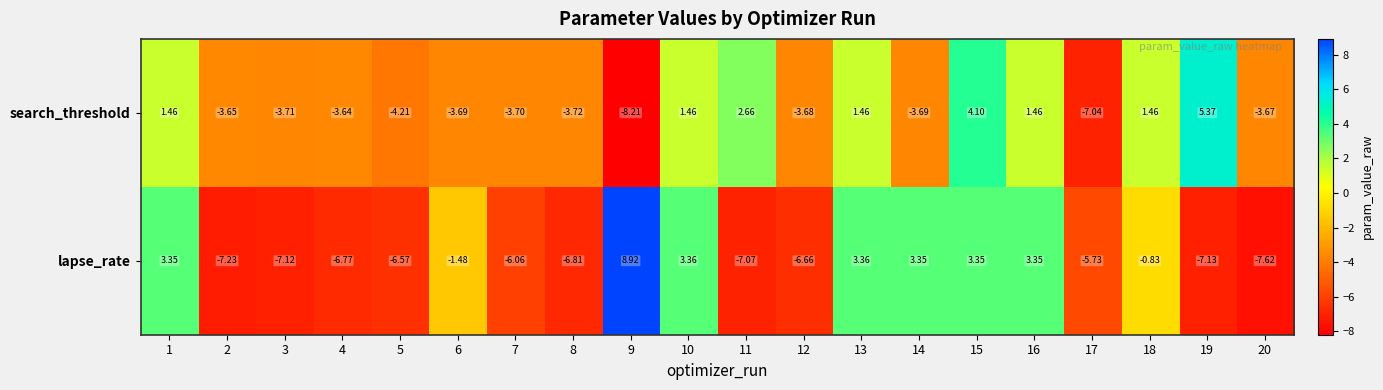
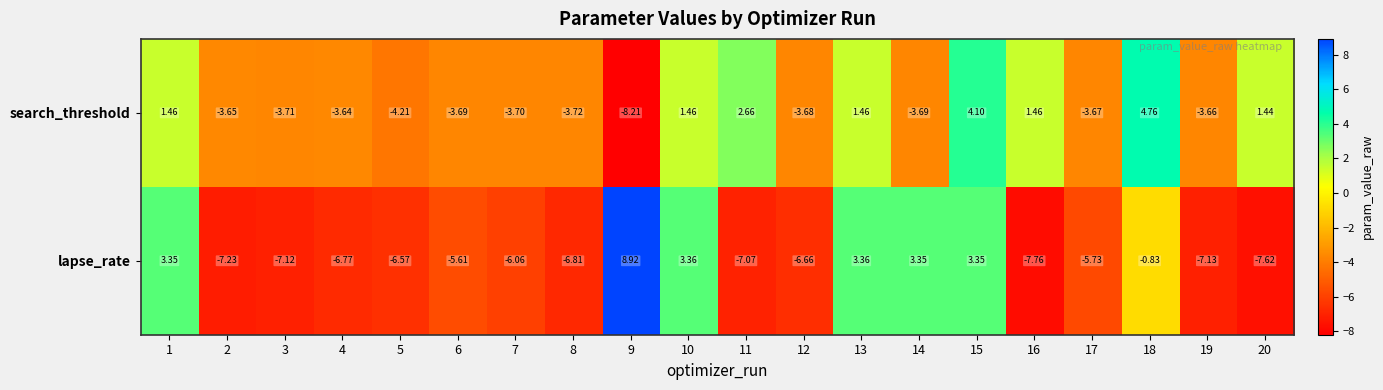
  {
    "search_threshold": {
-     "17": -7.04,
-     "18": 1.46,
-     "19": 5.37,
-     "20": -3.67
+     "17": -3.67,
+     "18": 4.76,
+     "19": -3.66,
+     "20": 1.44
    },
    "lapse_rate": {
-     "6": -1.48,
-     "16": 3.35
+     "6": -5.61,
+     "16": -7.76
    }
  }
